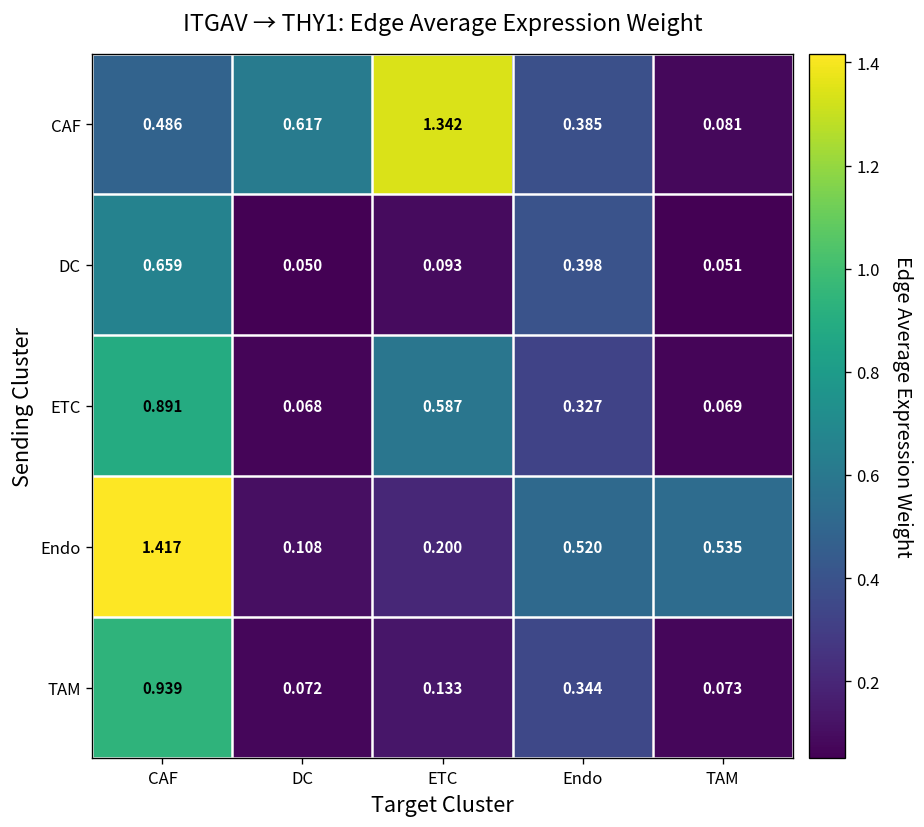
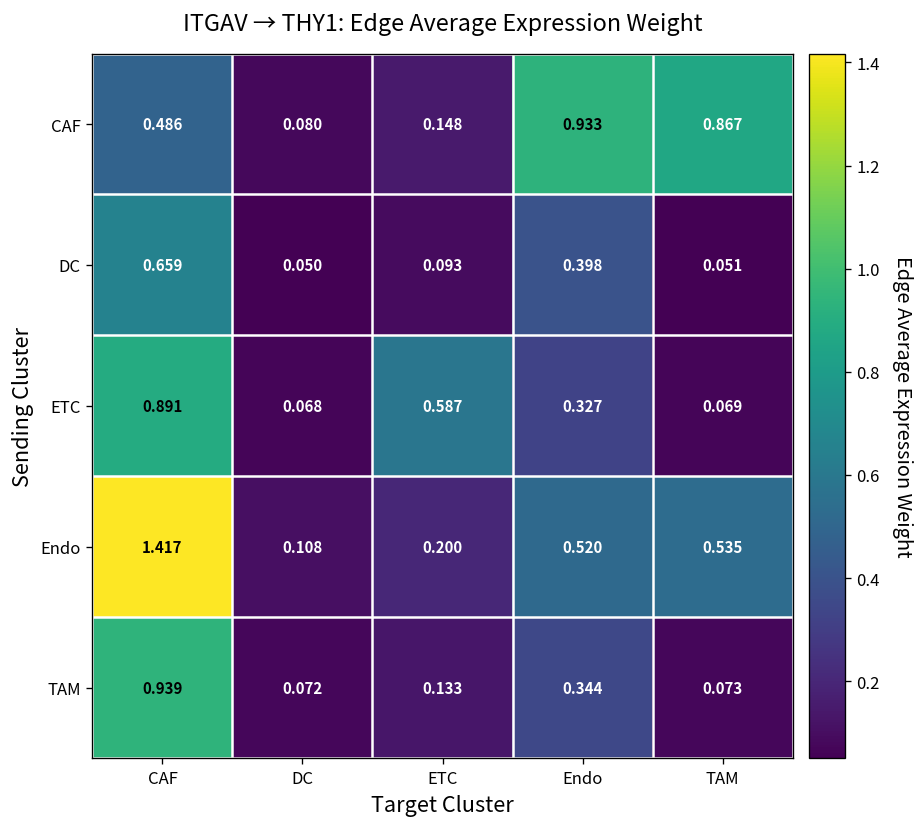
  {
    "CAF": {
      "CAF": 0.486,
-     "DC": 0.617,
-     "ETC": 1.342,
-     "Endo": 0.385,
-     "TAM": 0.081
+     "DC": 0.080,
+     "ETC": 0.148,
+     "Endo": 0.933,
+     "TAM": 0.867
    },
    "DC": {
      "CAF": 0.659,
      "DC": 0.050,
      "ETC": 0.093,
      "Endo": 0.398,
      "TAM": 0.051
    },
    "ETC": {
      "CAF": 0.891,
      "DC": 0.068,
      "ETC": 0.587,
      "Endo": 0.327,
      "TAM": 0.069
    },
    "Endo": {
      "CAF": 1.417,
      "DC": 0.108,
      "ETC": 0.200,
      "Endo": 0.520,
      "TAM": 0.535
    },
    "TAM": {
      "CAF": 0.939,
      "DC": 0.072,
      "ETC": 0.133,
      "Endo": 0.344,
      "TAM": 0.073
    }
  }
